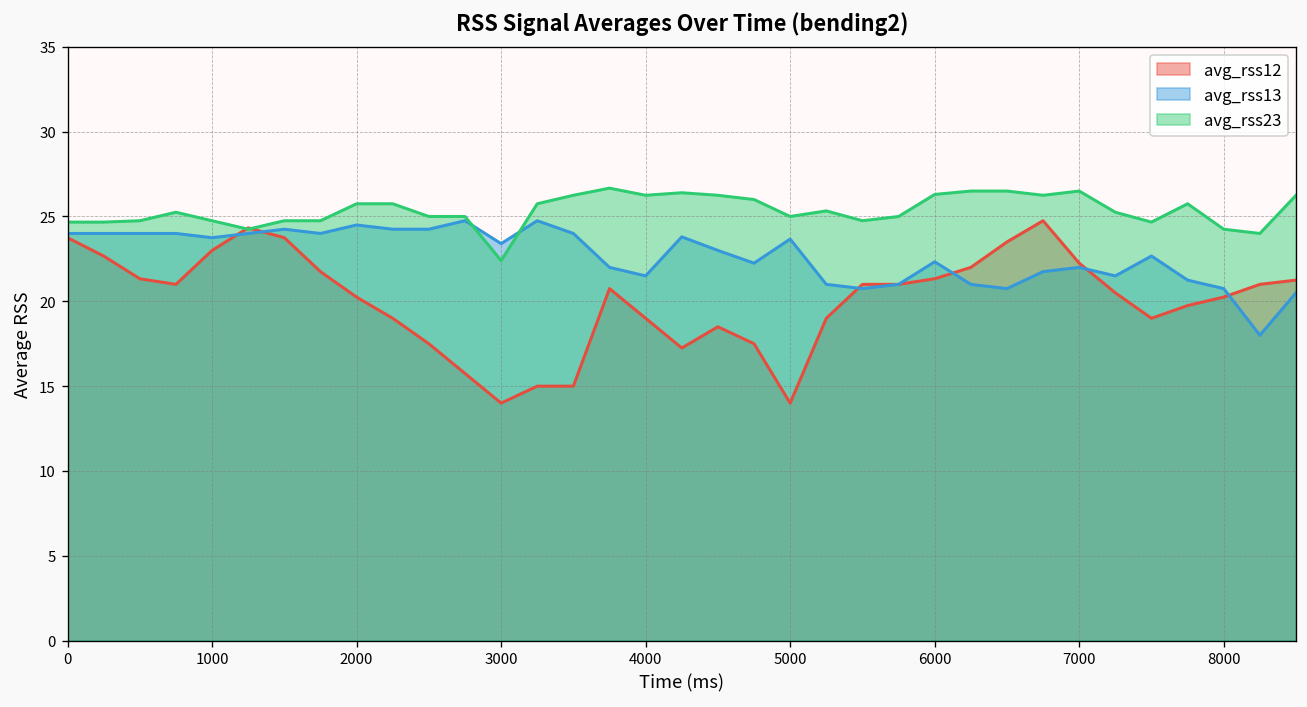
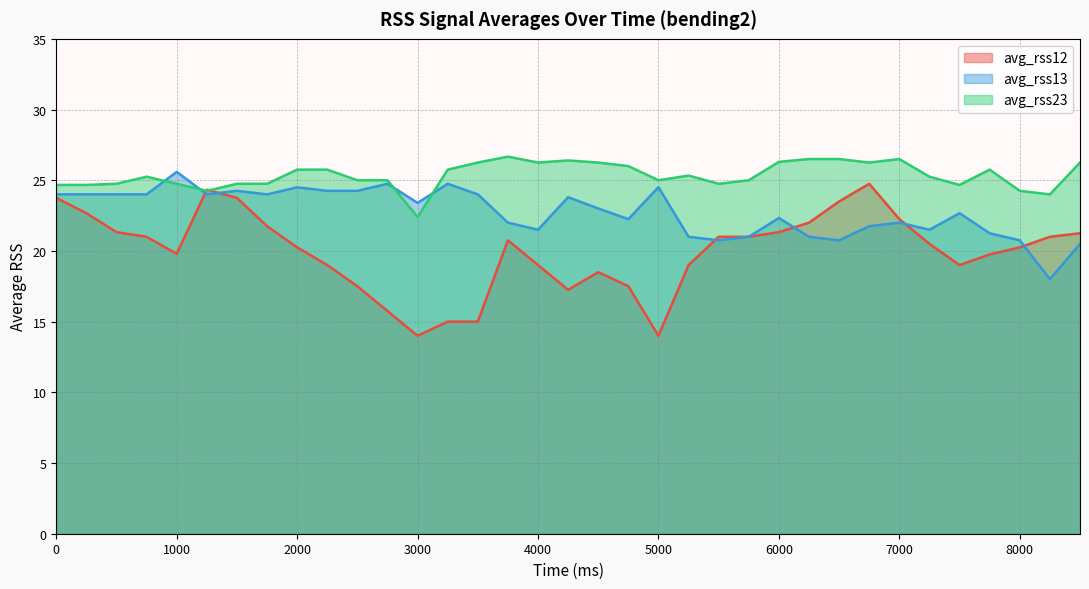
  {
    "avg_rss12": {
      "0": 23.8,
-     "1000": 23.0,
+     "1000": 19.8,
      "2000": 20.3,
      "3000": 14.0,
      "4000": 19.0,
      "5000": 14.0,
      "6000": 21.3,
      "7000": 22.3,
      "8000": 20.3
    },
    "avg_rss13": {
      "0": 24.0,
-     "1000": 23.8,
+     "1000": 25.6,
      "2000": 24.5,
      "3000": 23.4,
      "4000": 21.5,
-     "5000": 23.7,
+     "5000": 24.5,
      "6000": 22.3,
      "7000": 22.0,
      "8000": 20.8
    },
    "avg_rss23": {
      "0": 24.7,
      "1000": 24.8,
      "2000": 25.8,
      "3000": 22.4,
      "4000": 26.3,
      "5000": 25.0,
      "6000": 26.3,
      "7000": 26.5,
      "8000": 24.3
    }
  }
